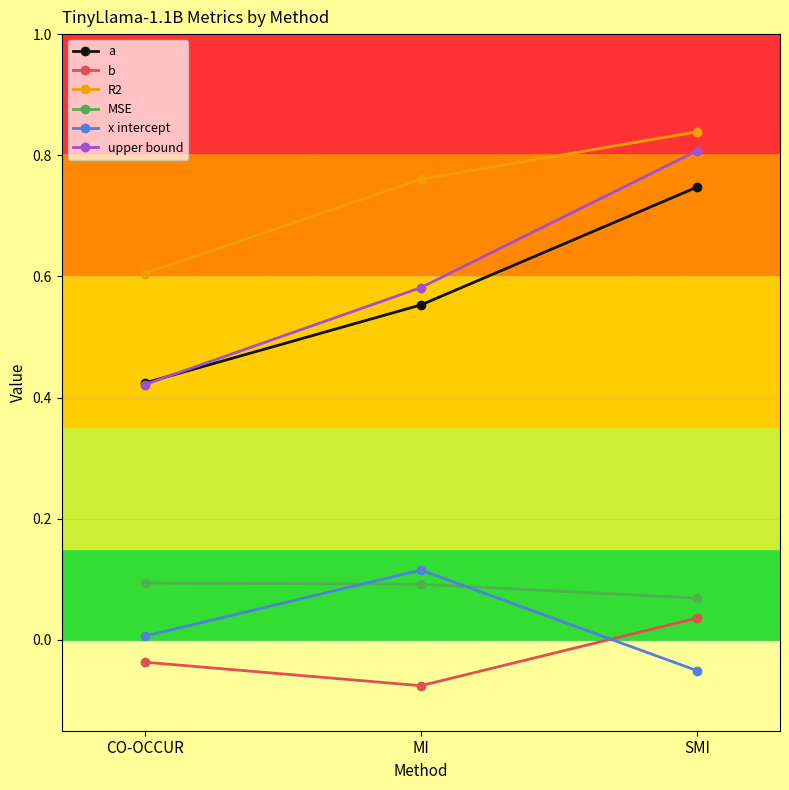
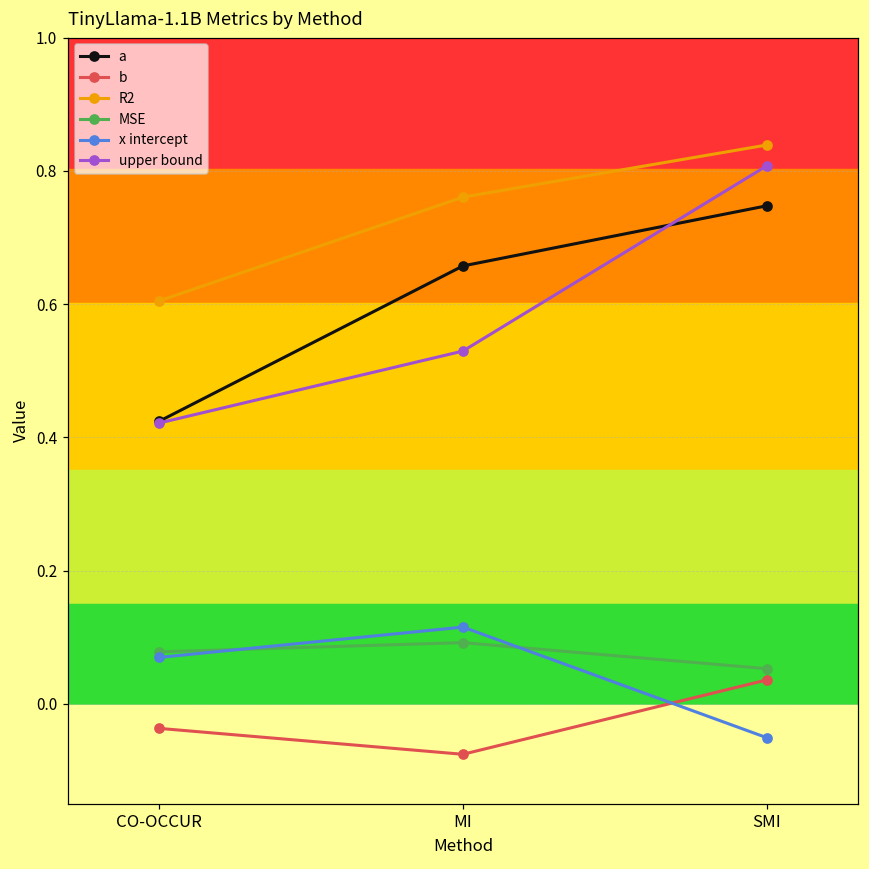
  {
    "a": {
-     "MI": 0.55,
+     "MI": 0.66,
      "SMI": 0.75
    },
    "b": {
      "CO-OCCUR": -0.04,
      "MI": -0.08,
      "SMI": 0.04
    },
    "R2": {
      "CO-OCCUR": 0.60,
      "MI": 0.76,
      "SMI": 0.84
    },
    "MSE": {
-     "CO-OCCUR": 0.09,
+     "CO-OCCUR": 0.08,
      "MI": 0.09,
-     "SMI": 0.07
+     "SMI": 0.05
    },
    "x intercept": {
-     "CO-OCCUR": 0.01,
+     "CO-OCCUR": 0.07,
      "MI": 0.12,
      "SMI": -0.05
    },
    "upper bound": {
-     "MI": 0.58,
+     "MI": 0.53,
      "SMI": 0.81
    }
  }
